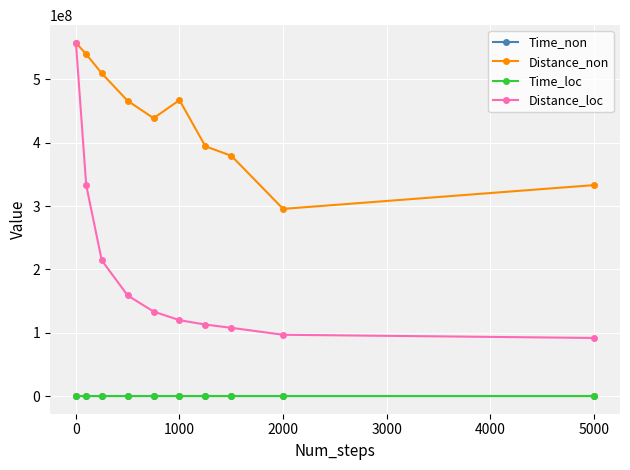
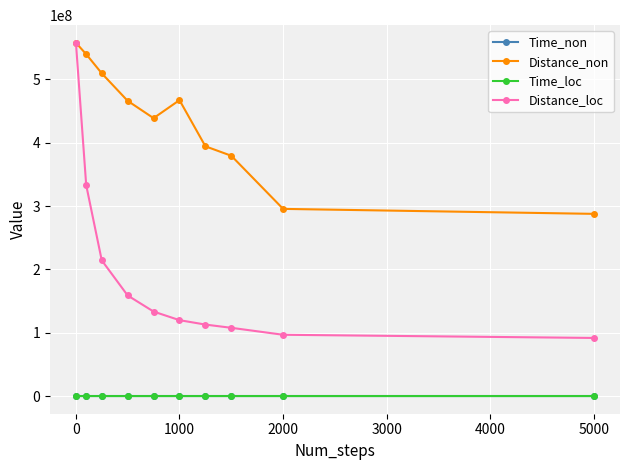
  {
    "Time_loc": {
      "0": 0,
      "1000": 0,
      "2000": 0,
      "5000": 0
    },
    "Distance_non": {
      "1000": 470000000,
      "2000": 300000000,
-     "5000": 330000000
+     "5000": 290000000
    },
    "Distance_loc": {
      "1000": 120000000,
      "2000": 100000000,
      "5000": 90000000
    }
  }
